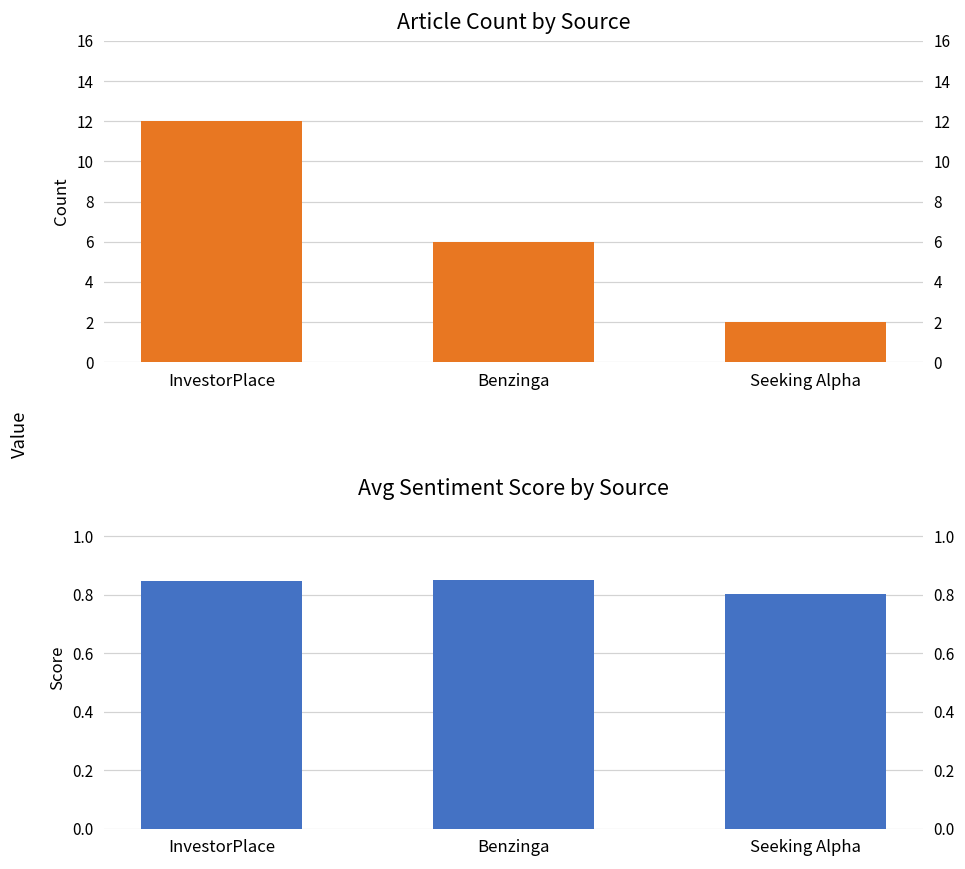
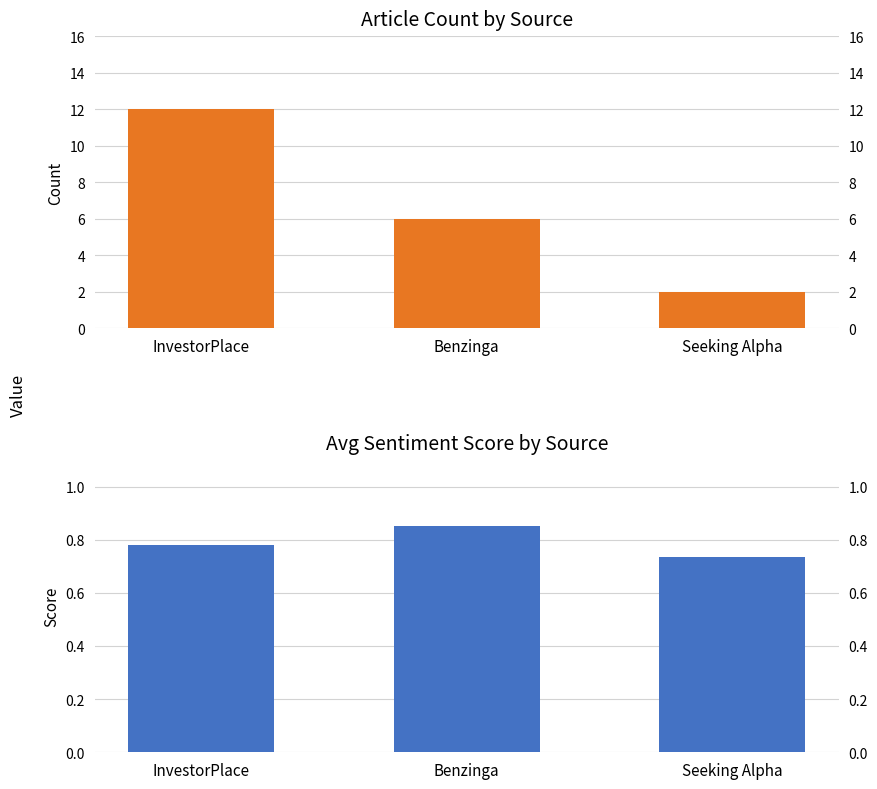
  {
    "Article Count by Source": {
      "InvestorPlace": 12.0,
      "Benzinga": 6.0,
      "Seeking Alpha": 2.0
    },
    "Avg Sentiment Score by Source": {
-     "InvestorPlace": 0.85,
+     "InvestorPlace": 0.78,
      "Benzinga": 0.85,
-     "Seeking Alpha": 0.80
+     "Seeking Alpha": 0.73
    }
  }
